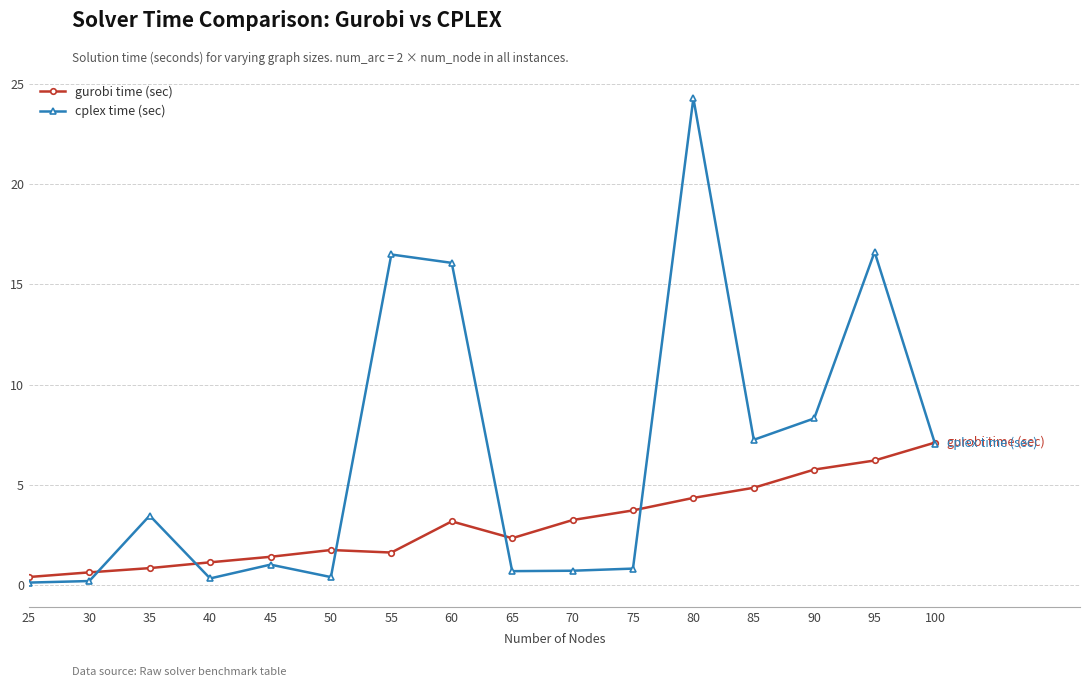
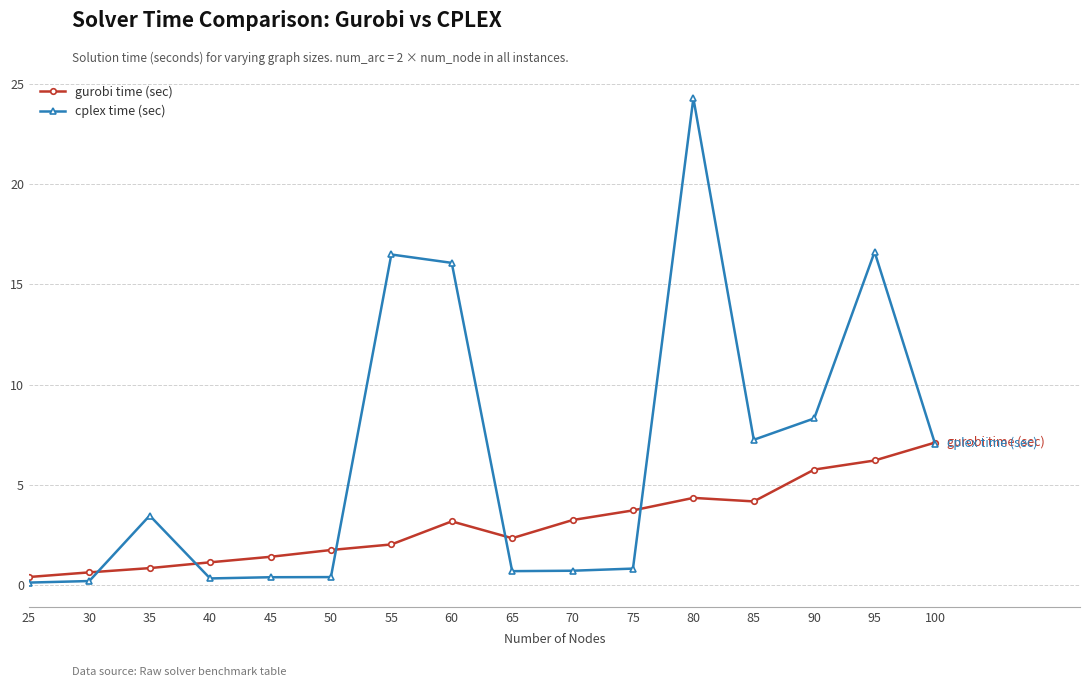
  {
    "gurobi time (sec)": {
      "25": 0.4,
      "30": 0.7,
      "35": 0.9,
      "40": 1.2,
      "45": 1.4,
      "50": 1.8,
-     "55": 1.6,
+     "55": 2.0,
      "60": 3.2,
      "65": 2.4,
      "70": 3.3,
      "75": 3.7,
      "80": 4.4,
-     "85": 4.9,
+     "85": 4.2,
      "90": 5.8,
      "95": 6.2
    },
    "cplex time (sec)": {
      "25": 0.1,
      "30": 0.2,
      "35": 3.5,
      "40": 0.3,
-     "45": 1.0,
+     "45": 0.4,
      "50": 0.4,
      "55": 16.5,
      "60": 16.1,
      "65": 0.7,
      "70": 0.7,
      "75": 0.8,
      "80": 24.3,
      "85": 7.3,
      "90": 8.3,
      "95": 16.6
    }
  }
